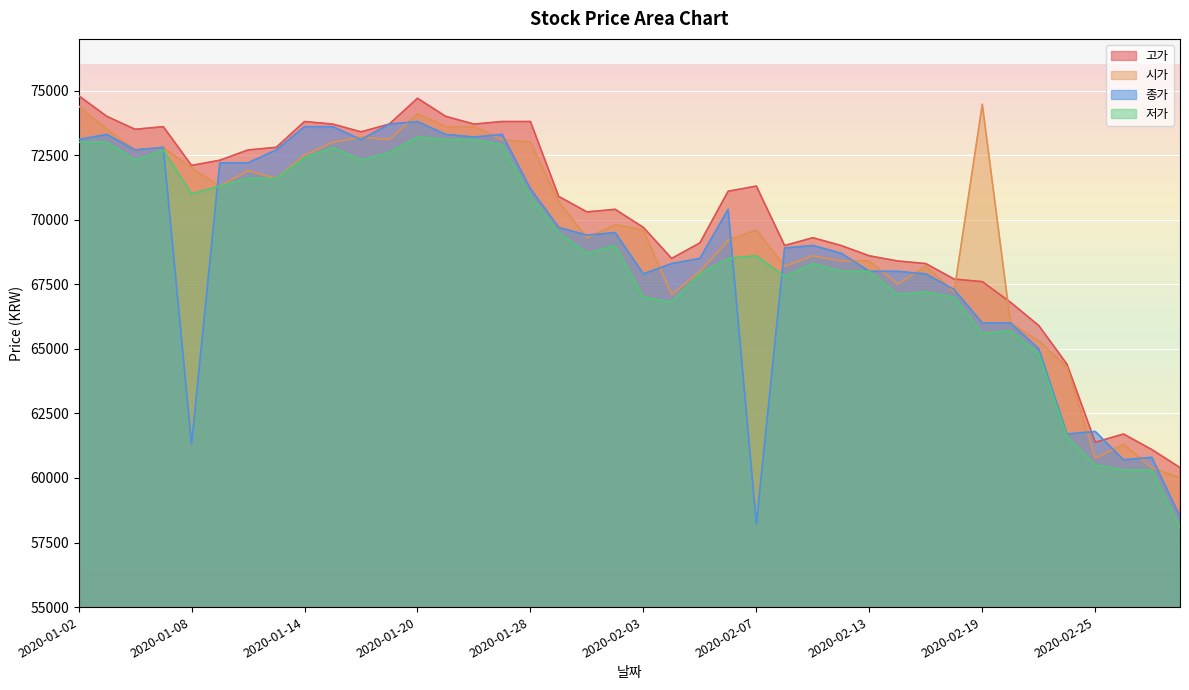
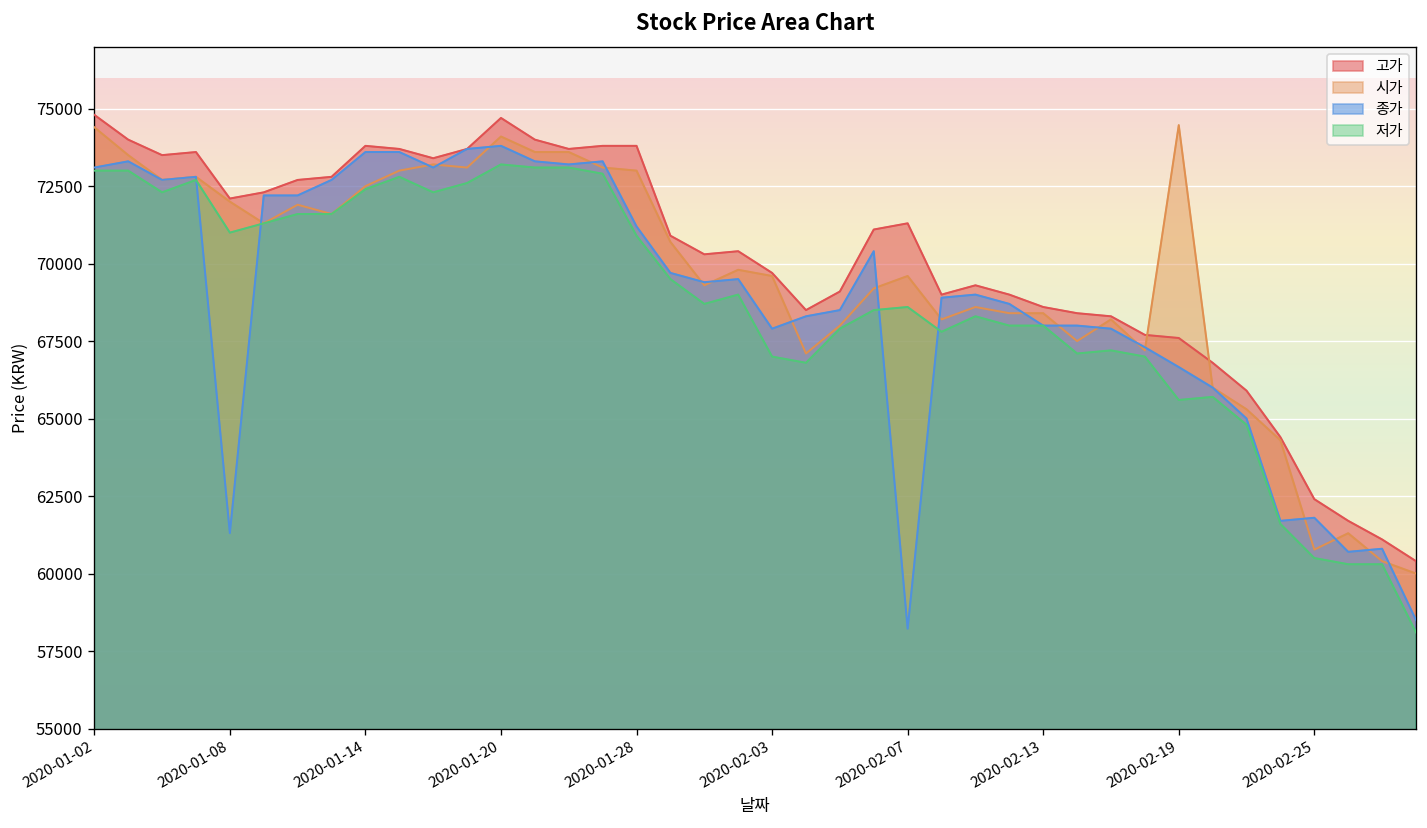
  {
    "고가": {
      "2020-01-02": 74800,
      "2020-01-08": 72100,
      "2020-01-14": 73800,
      "2020-01-20": 74700,
      "2020-01-28": 73800,
      "2020-02-03": 69700,
      "2020-02-07": 71300,
      "2020-02-13": 68600,
      "2020-02-19": 67600,
-     "2020-02-25": 61400
+     "2020-02-25": 62400
    },
    "시가": {
      "2020-01-02": 74400,
      "2020-01-08": 72000,
      "2020-01-14": 72500,
      "2020-01-20": 74100,
      "2020-01-28": 73000,
      "2020-02-03": 69600,
      "2020-02-07": 69600,
      "2020-02-13": 68400,
      "2020-02-19": 74500,
      "2020-02-25": 60800
    },
    "종가": {
      "2020-01-02": 73100,
      "2020-01-08": 61300,
      "2020-01-14": 73600,
      "2020-01-20": 73800,
      "2020-01-28": 71200,
      "2020-02-03": 67900,
      "2020-02-07": 58200,
-     "2020-02-19": 66000,
+     "2020-02-19": 66700,
      "2020-02-25": 61800
    },
    "저가": {
      "2020-01-02": 73000,
      "2020-01-08": 71000,
      "2020-01-14": 72400,
      "2020-01-20": 73200,
      "2020-01-28": 70900,
      "2020-02-03": 67000,
      "2020-02-07": 68600,
      "2020-02-19": 65600,
      "2020-02-25": 60500
    }
  }
